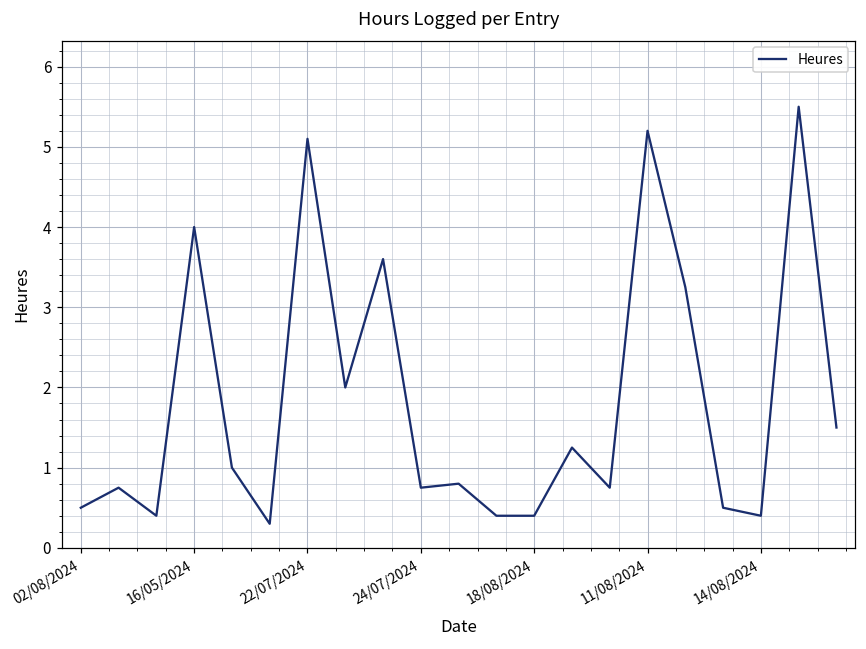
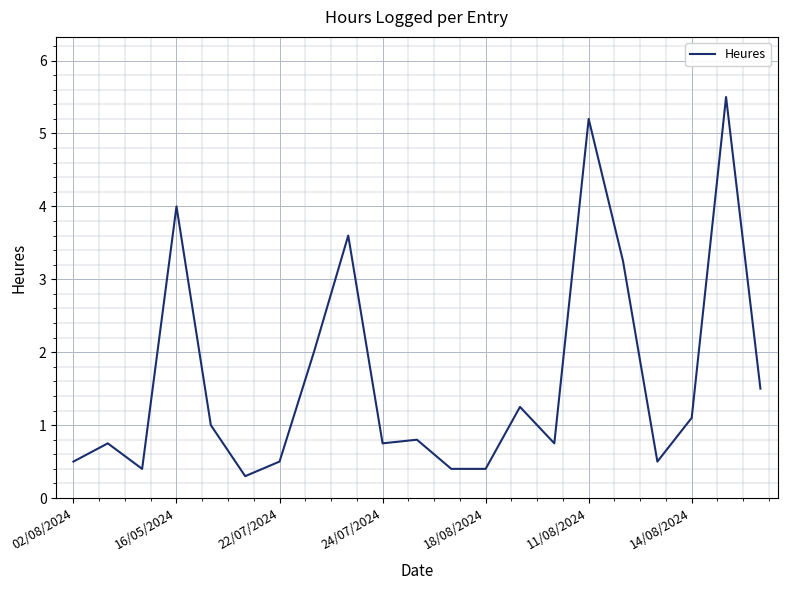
  {
    "02/08/2024": 0.5,
    "16/05/2024": 4.0,
-   "22/07/2024": 5.1,
+   "22/07/2024": 0.5,
    "18/08/2024": 0.4,
    "11/08/2024": 5.2,
-   "14/08/2024": 0.4
+   "14/08/2024": 1.1
  }
